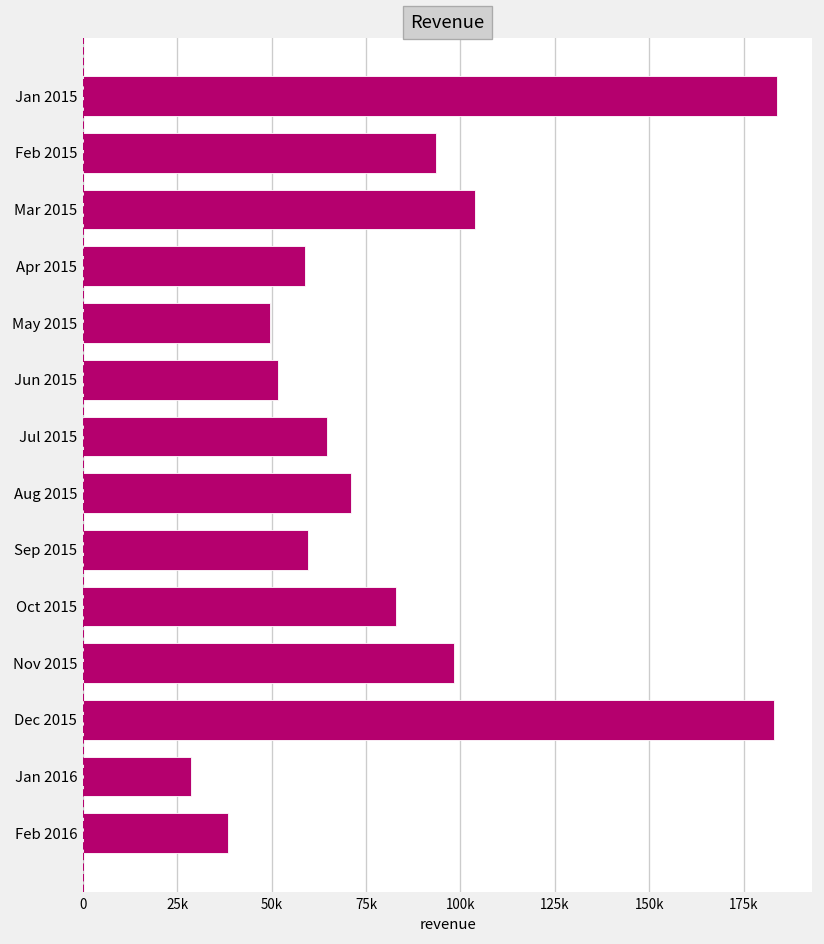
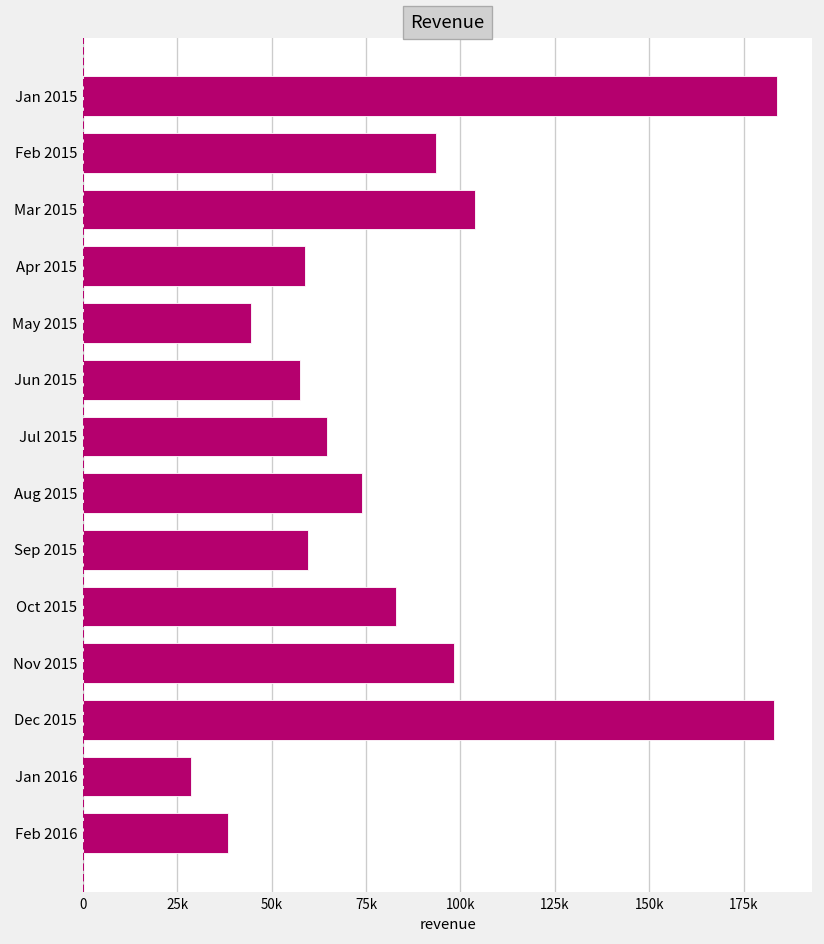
  {
    "Jan 2015": 184000,
    "Feb 2015": 94000,
    "Mar 2015": 104000,
    "Apr 2015": 59000,
-   "May 2015": 50000,
-   "Jun 2015": 52000,
+   "May 2015": 45000,
+   "Jun 2015": 57000,
    "Jul 2015": 65000,
-   "Aug 2015": 71000,
+   "Aug 2015": 74000,
    "Sep 2015": 60000,
    "Oct 2015": 83000,
    "Nov 2015": 98000,
    "Dec 2015": 183000,
    "Jan 2016": 29000,
    "Feb 2016": 39000
  }
